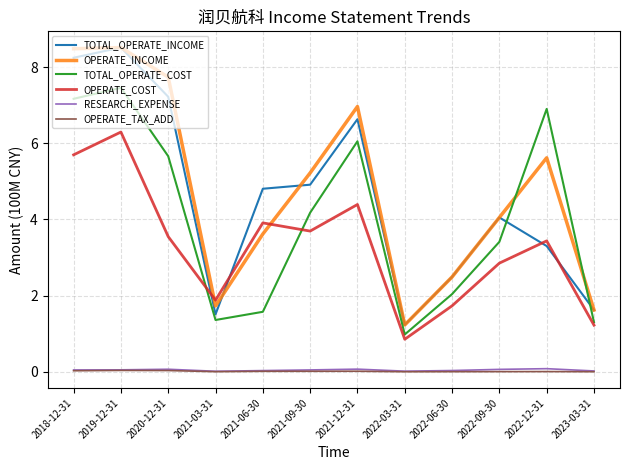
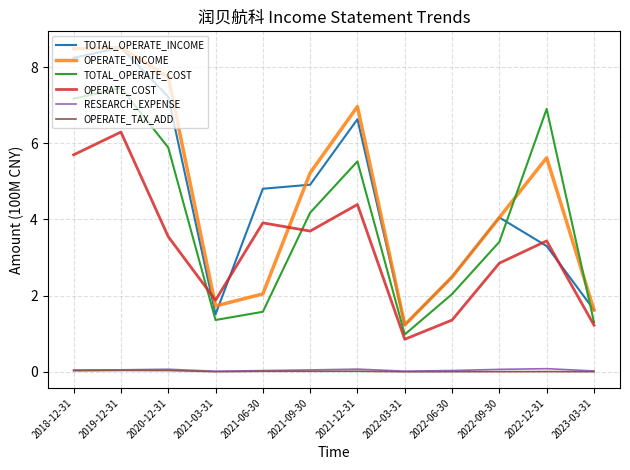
  {
    "TOTAL_OPERATE_INCOME": {
      "2021-03-31": 1.5,
      "2021-06-30": 4.8,
      "2021-09-30": 4.9,
      "2021-12-31": 6.6,
      "2022-12-31": 3.3
    },
    "OPERATE_INCOME": {
      "2021-03-31": 1.7,
-     "2021-06-30": 3.6,
+     "2021-06-30": 2.0,
      "2021-09-30": 5.2,
      "2021-12-31": 7.0,
      "2022-12-31": 5.6
    },
    "TOTAL_OPERATE_COST": {
-     "2020-12-31": 5.7,
+     "2020-12-31": 5.9,
      "2021-03-31": 1.4,
      "2021-06-30": 1.6,
      "2021-09-30": 4.2,
-     "2021-12-31": 6.1,
+     "2021-12-31": 5.5,
      "2022-03-31": 1.0,
      "2022-06-30": 2.0,
      "2022-09-30": 3.4,
      "2022-12-31": 6.9,
      "2023-03-31": 1.3
    },
    "OPERATE_COST": {
      "2018-12-31": 5.7,
      "2019-12-31": 6.3,
      "2020-12-31": 3.6,
      "2021-03-31": 1.9,
      "2021-06-30": 3.9,
      "2021-09-30": 3.7,
      "2021-12-31": 4.4,
      "2022-03-31": 0.9,
-     "2022-06-30": 1.7,
+     "2022-06-30": 1.4,
      "2022-09-30": 2.9,
      "2022-12-31": 3.4,
      "2023-03-31": 1.2
    },
    "RESEARCH_EXPENSE": {
      "2022-12-31": 0.1
    },
    "OPERATE_TAX_ADD": {
      "2022-12-31": 0.0
    }
  }
